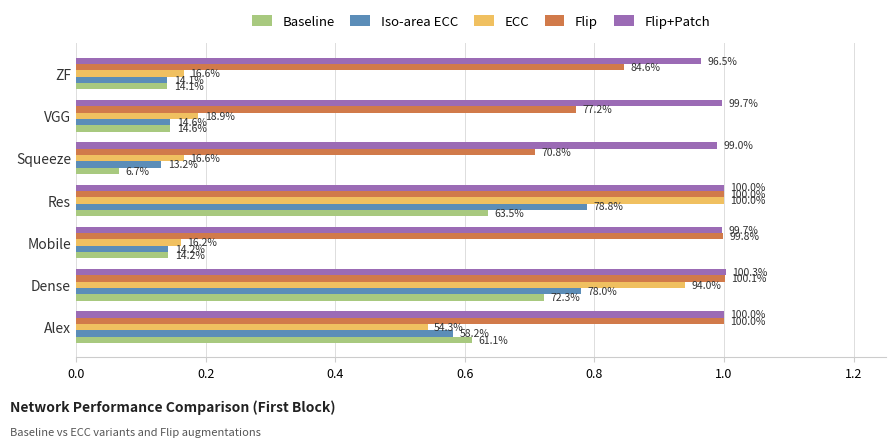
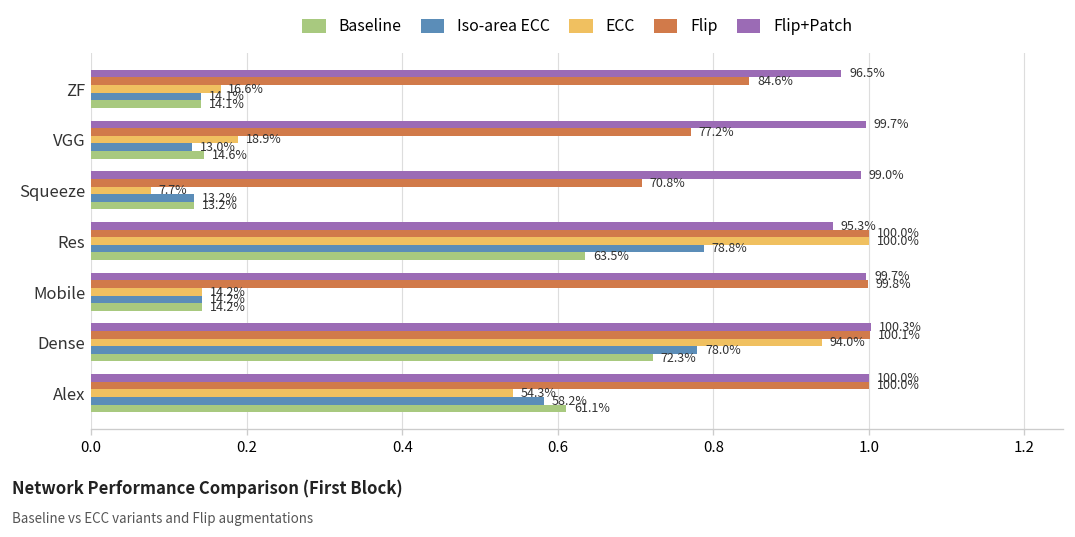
  {
    "Baseline": {
-     "Squeeze": "6.7%",
+     "Squeeze": "13.2%",
      "Res": "63.5%",
      "Dense": "72.3%",
      "Alex": "61.1%"
    },
    "Iso-area ECC": {
-     "VGG": "14.6%",
+     "VGG": "13.0%",
      "Res": "78.8%",
      "Dense": "78.0%",
      "Alex": "58.2%"
    },
    "ECC": {
      "VGG": "18.9%",
-     "Squeeze": "16.6%",
-     "Mobile": "16.2%",
+     "Squeeze": "7.7%",
+     "Mobile": "14.2%",
      "Dense": "94.0%",
      "Alex": "54.3%"
    },
    "Flip": {
      "ZF": "84.6%",
      "VGG": "77.2%",
      "Squeeze": "70.8%"
    },
    "Flip+Patch": {
      "ZF": "96.5%",
      "VGG": "99.7%",
      "Squeeze": "99.0%",
-     "Res": "100.0%"
+     "Res": "95.3%"
    }
  }
